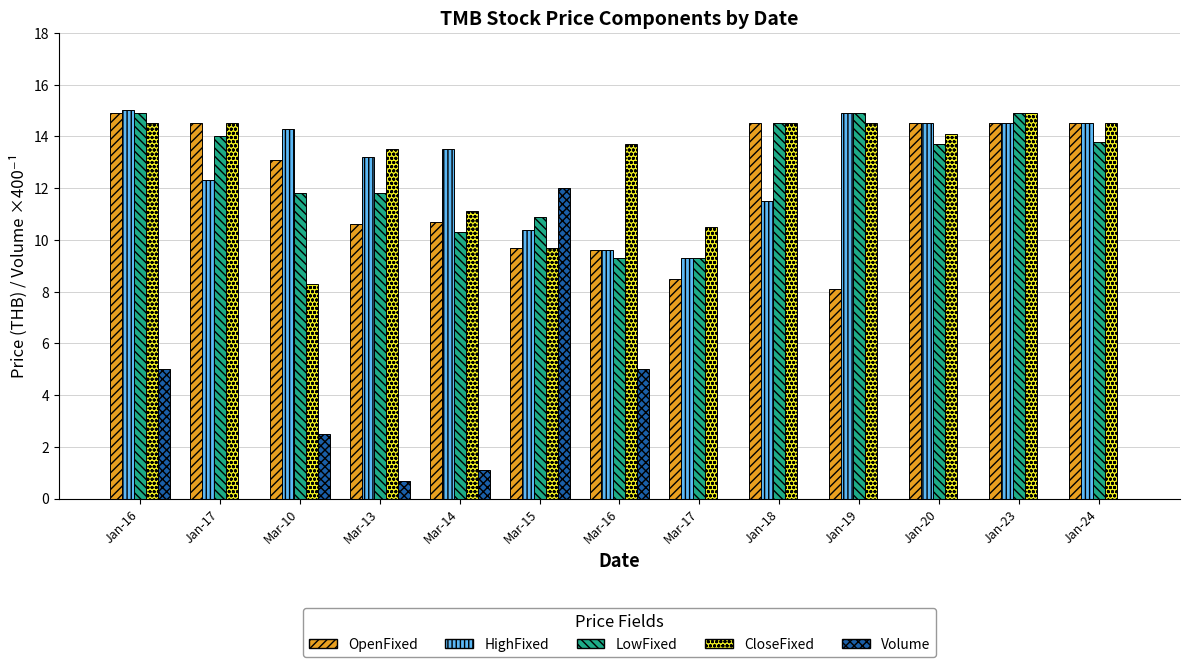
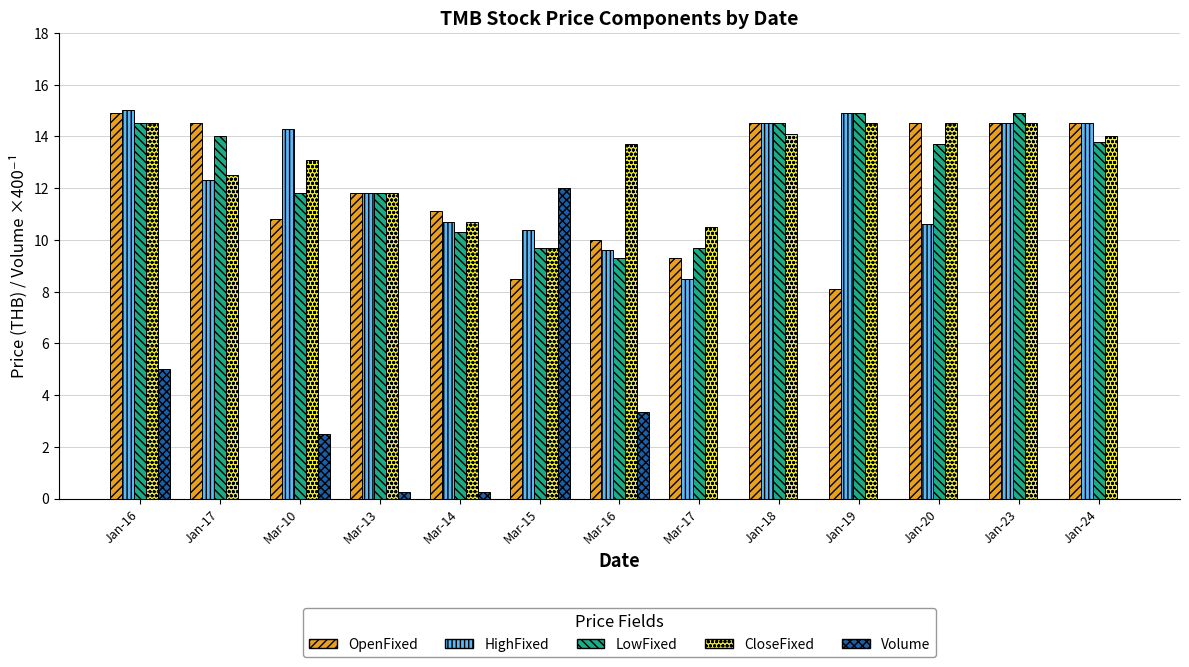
  {
    "OpenFixed": {
      "Jan-16": 14.9,
      "Jan-17": 14.5,
-     "Mar-10": 13.1,
-     "Mar-13": 10.6,
-     "Mar-14": 10.7,
-     "Mar-15": 9.7,
-     "Mar-16": 9.6,
-     "Mar-17": 8.5,
+     "Mar-10": 10.8,
+     "Mar-13": 11.8,
+     "Mar-14": 11.1,
+     "Mar-15": 8.5,
+     "Mar-16": 10.0,
+     "Mar-17": 9.3,
      "Jan-18": 14.5,
      "Jan-19": 8.1,
      "Jan-20": 14.5,
      "Jan-23": 14.5,
      "Jan-24": 14.5
    },
    "HighFixed": {
      "Jan-16": 15.0,
      "Jan-17": 12.3,
      "Mar-10": 14.3,
-     "Mar-13": 13.2,
-     "Mar-14": 13.5,
+     "Mar-13": 11.8,
+     "Mar-14": 10.7,
      "Mar-15": 10.4,
      "Mar-16": 9.6,
-     "Mar-17": 9.3,
-     "Jan-18": 11.5,
+     "Mar-17": 8.5,
+     "Jan-18": 14.5,
      "Jan-19": 14.9,
-     "Jan-20": 14.5,
+     "Jan-20": 10.6,
      "Jan-23": 14.5,
      "Jan-24": 14.5
    },
    "LowFixed": {
-     "Jan-16": 14.9,
+     "Jan-16": 14.5,
      "Jan-17": 14.0,
      "Mar-10": 11.8,
      "Mar-13": 11.8,
      "Mar-14": 10.3,
-     "Mar-15": 10.9,
+     "Mar-15": 9.7,
      "Mar-16": 9.3,
-     "Mar-17": 9.3,
+     "Mar-17": 9.7,
      "Jan-18": 14.5,
      "Jan-19": 14.9,
      "Jan-20": 13.7,
      "Jan-23": 14.9,
      "Jan-24": 13.8
    },
    "CloseFixed": {
      "Jan-16": 14.5,
-     "Jan-17": 14.5,
-     "Mar-10": 8.3,
-     "Mar-13": 13.5,
-     "Mar-14": 11.1,
+     "Jan-17": 12.5,
+     "Mar-10": 13.1,
+     "Mar-13": 11.8,
+     "Mar-14": 10.7,
      "Mar-15": 9.7,
      "Mar-16": 13.7,
      "Mar-17": 10.5,
-     "Jan-18": 14.5,
+     "Jan-18": 14.1,
      "Jan-19": 14.5,
-     "Jan-20": 14.1,
-     "Jan-23": 14.9,
-     "Jan-24": 14.5
+     "Jan-20": 14.5,
+     "Jan-23": 14.5,
+     "Jan-24": 14.0
    },
    "Volume": {
      "Jan-16": 5.0,
      "Jan-17": 0.0,
      "Mar-10": 2.5,
-     "Mar-13": 0.7,
-     "Mar-14": 1.1,
+     "Mar-13": 0.3,
+     "Mar-14": 0.3,
      "Mar-15": 12.0,
-     "Mar-16": 5.0,
+     "Mar-16": 3.3,
      "Mar-17": 0.0,
      "Jan-18": 0.0,
      "Jan-19": 0.0,
      "Jan-20": 0.0,
      "Jan-23": 0.0,
      "Jan-24": 0.0
    }
  }
